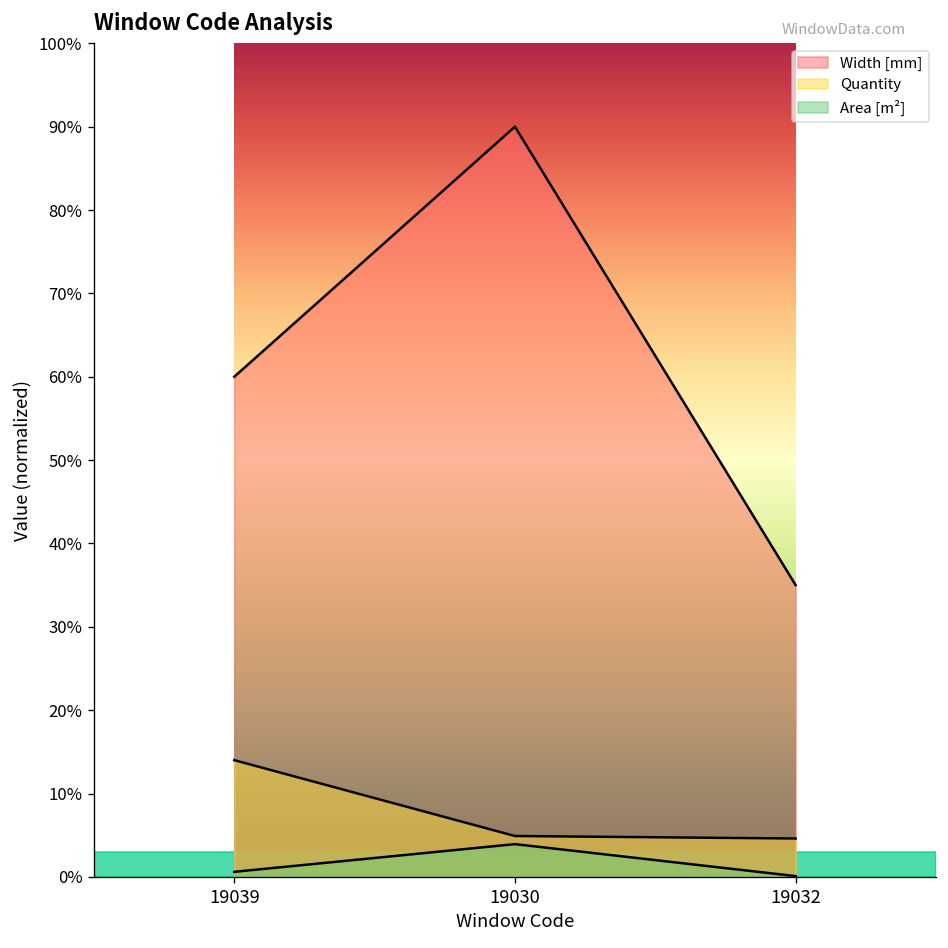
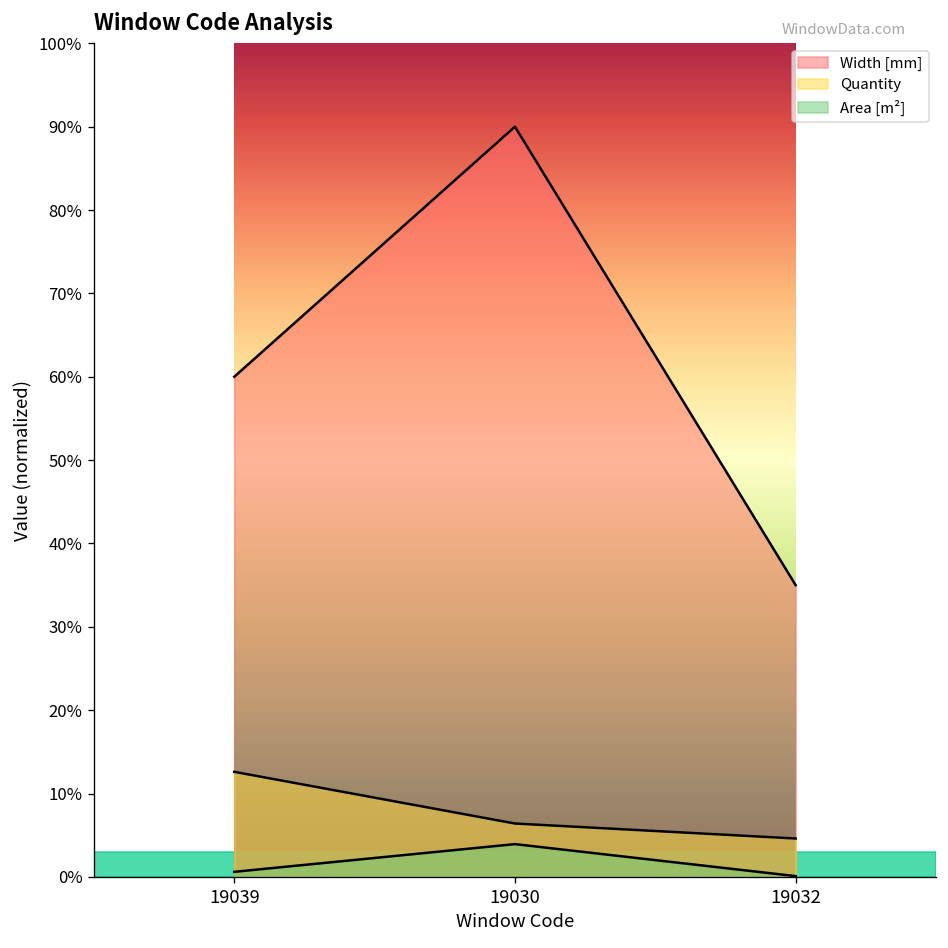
  {
    "Width [mm]": {
      "19039": "60%",
      "19030": "90%",
      "19032": "35%"
    },
    "Quantity": {
-     "19039": "14%",
-     "19030": "5%",
+     "19039": "13%",
+     "19030": "6%",
      "19032": "5%"
    },
    "Area [m²]": {
      "19030": "4%"
    }
  }
